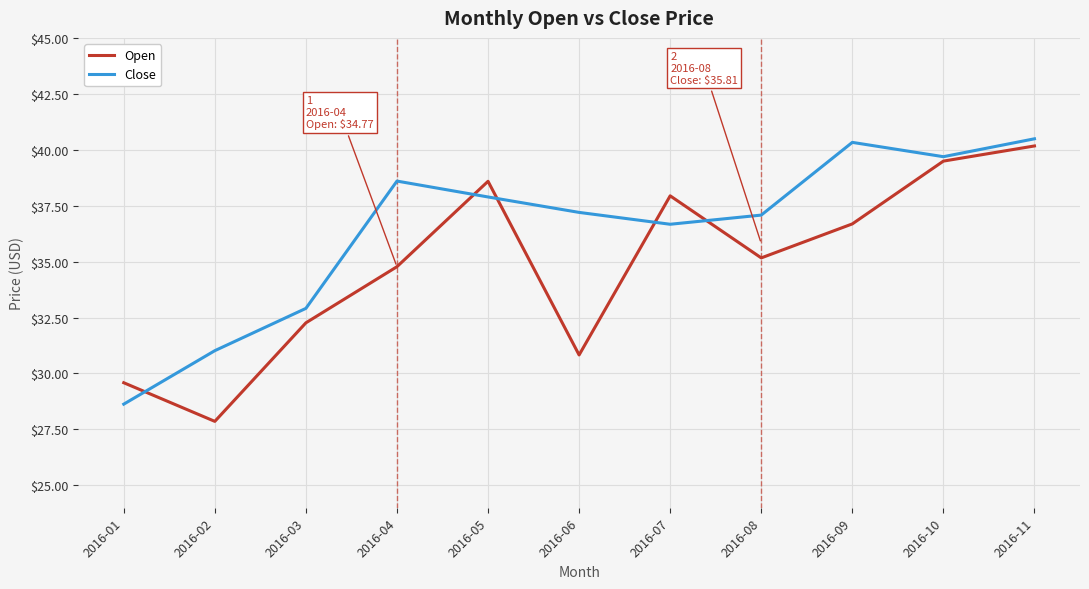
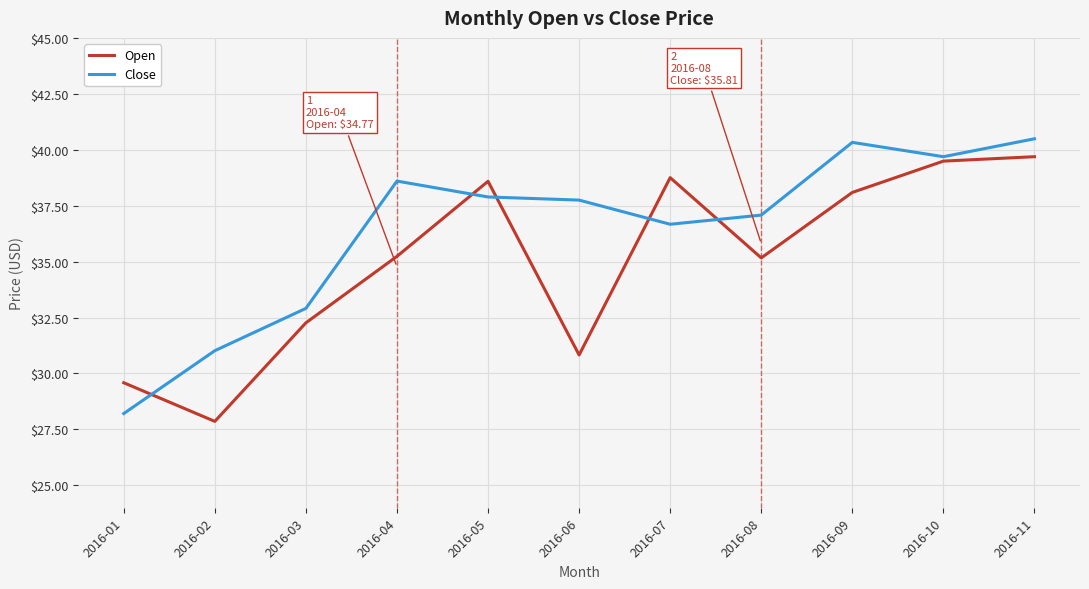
  {
    "Open": {
      "2016-01": "$29.6",
      "2016-02": "$27.9",
      "2016-03": "$32.3",
-     "2016-04": "$34.8",
+     "2016-04": "$35.2",
      "2016-05": "$38.6",
      "2016-06": "$30.8",
-     "2016-07": "$37.9",
+     "2016-07": "$38.8",
      "2016-08": "$35.2",
-     "2016-09": "$36.7",
+     "2016-09": "$38.1",
      "2016-10": "$39.5",
-     "2016-11": "$40.2"
+     "2016-11": "$39.7"
    },
    "Close": {
-     "2016-01": "$28.6",
+     "2016-01": "$28.2",
      "2016-02": "$31.0",
      "2016-03": "$32.9",
      "2016-05": "$37.9",
-     "2016-06": "$37.2",
+     "2016-06": "$37.8",
      "2016-08": "$37.1",
      "2016-09": "$40.3",
      "2016-10": "$39.7",
      "2016-11": "$40.5"
    }
  }
